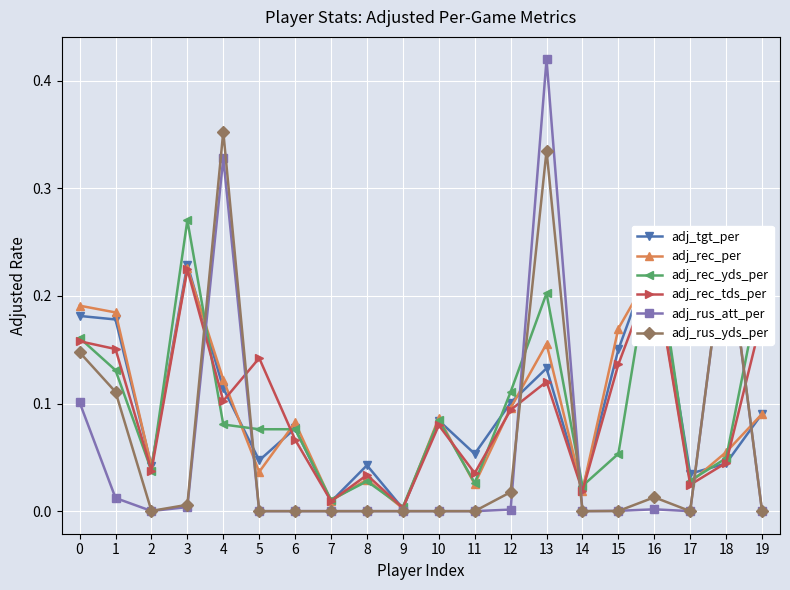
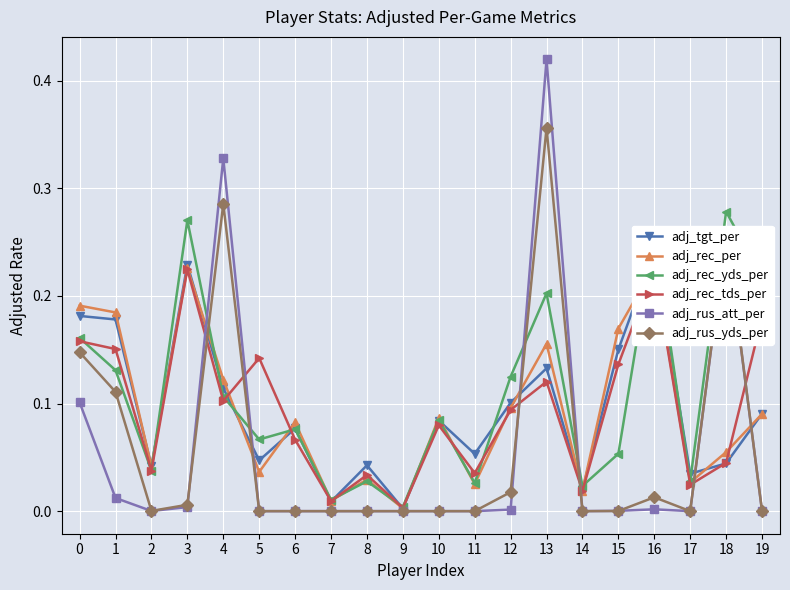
  {
    "adj_rec_yds_per": {
      "0": 0.161,
      "1": 0.131,
      "3": 0.270,
-     "4": 0.081,
-     "5": 0.076,
-     "12": 0.111,
+     "4": 0.106,
+     "5": 0.067,
+     "12": 0.125,
      "13": 0.202,
      "14": 0.023,
      "15": 0.053,
-     "18": 0.049
+     "18": 0.278
    },
    "adj_rus_yds_per": {
      "0": 0.148,
      "1": 0.111,
-     "4": 0.353,
+     "4": 0.286,
      "12": 0.018,
-     "13": 0.335,
+     "13": 0.356,
      "16": 0.013
    }
  }
